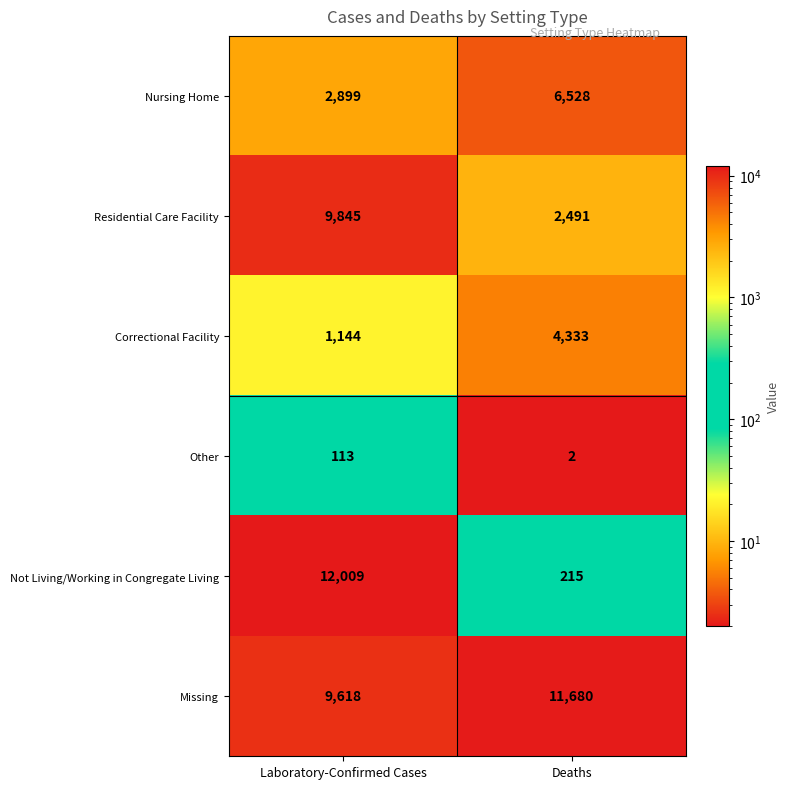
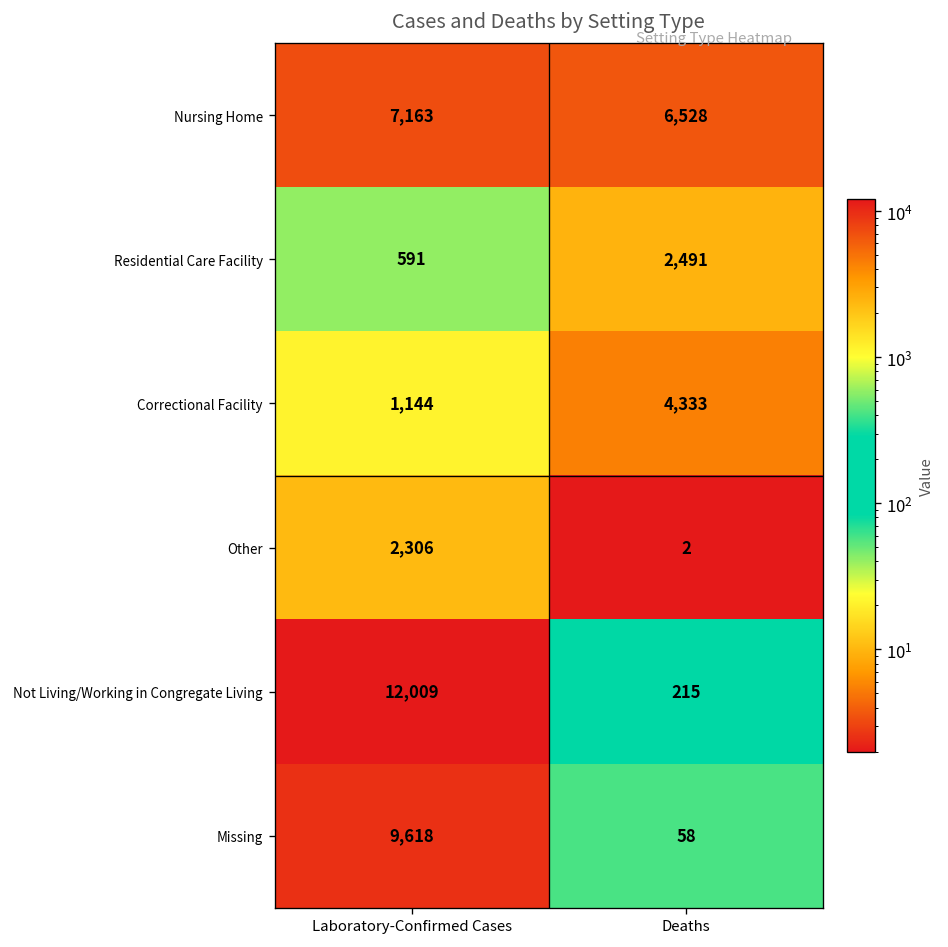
  {
    "Nursing Home": {
-     "Laboratory-Confirmed Cases": "2,899",
+     "Laboratory-Confirmed Cases": "7,163",
      "Deaths": "6,528"
    },
    "Residential Care Facility": {
-     "Laboratory-Confirmed Cases": "9,845",
+     "Laboratory-Confirmed Cases": "591",
      "Deaths": "2,491"
    },
    "Correctional Facility": {
      "Laboratory-Confirmed Cases": "1,144",
      "Deaths": "4,333"
    },
    "Other": {
-     "Laboratory-Confirmed Cases": "113",
+     "Laboratory-Confirmed Cases": "2,306",
      "Deaths": "2"
    },
    "Not Living/Working in Congregate Living": {
      "Laboratory-Confirmed Cases": "12,009",
      "Deaths": "215"
    },
    "Missing": {
      "Laboratory-Confirmed Cases": "9,618",
-     "Deaths": "11,680"
+     "Deaths": "58"
    }
  }
